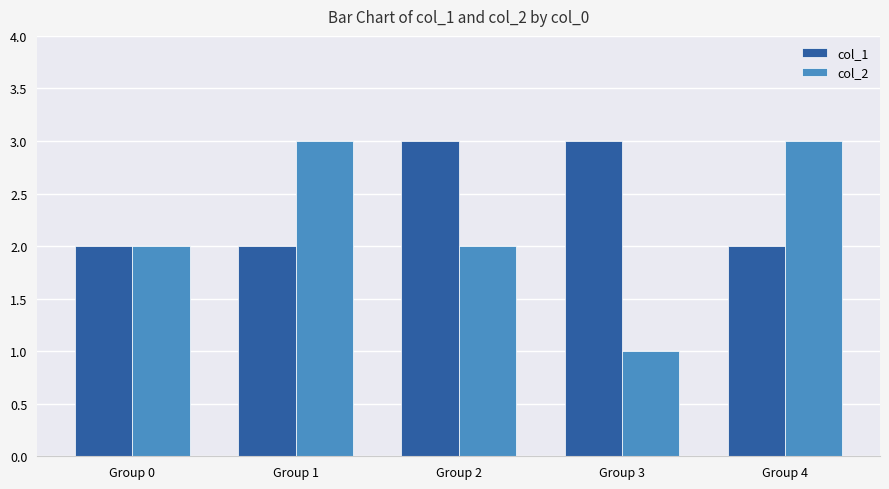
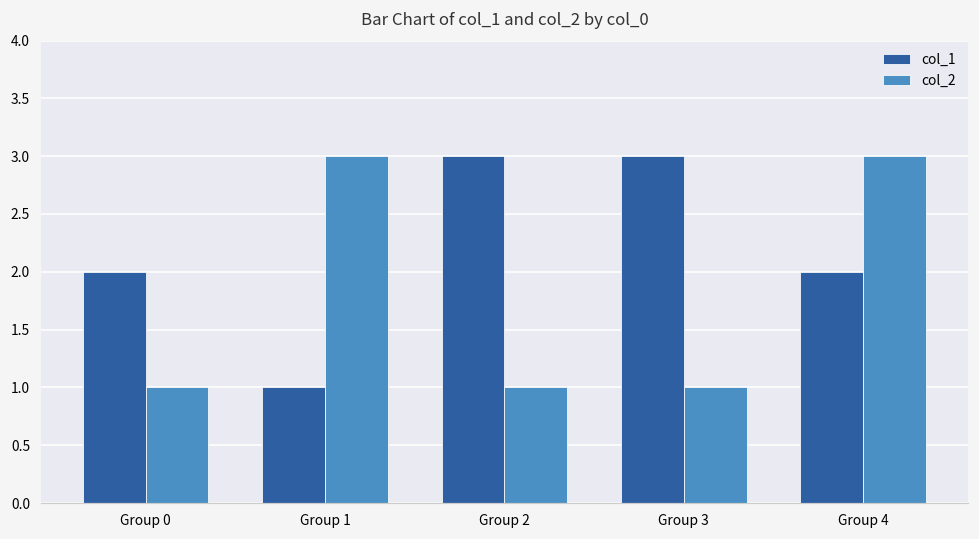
  {
    "col_1": {
      "Group 0": 2,
-     "Group 1": 2,
+     "Group 1": 1,
      "Group 2": 3,
      "Group 3": 3,
      "Group 4": 2
    },
    "col_2": {
-     "Group 0": 2,
+     "Group 0": 1,
      "Group 1": 3,
-     "Group 2": 2,
+     "Group 2": 1,
      "Group 3": 1,
      "Group 4": 3
    }
  }
